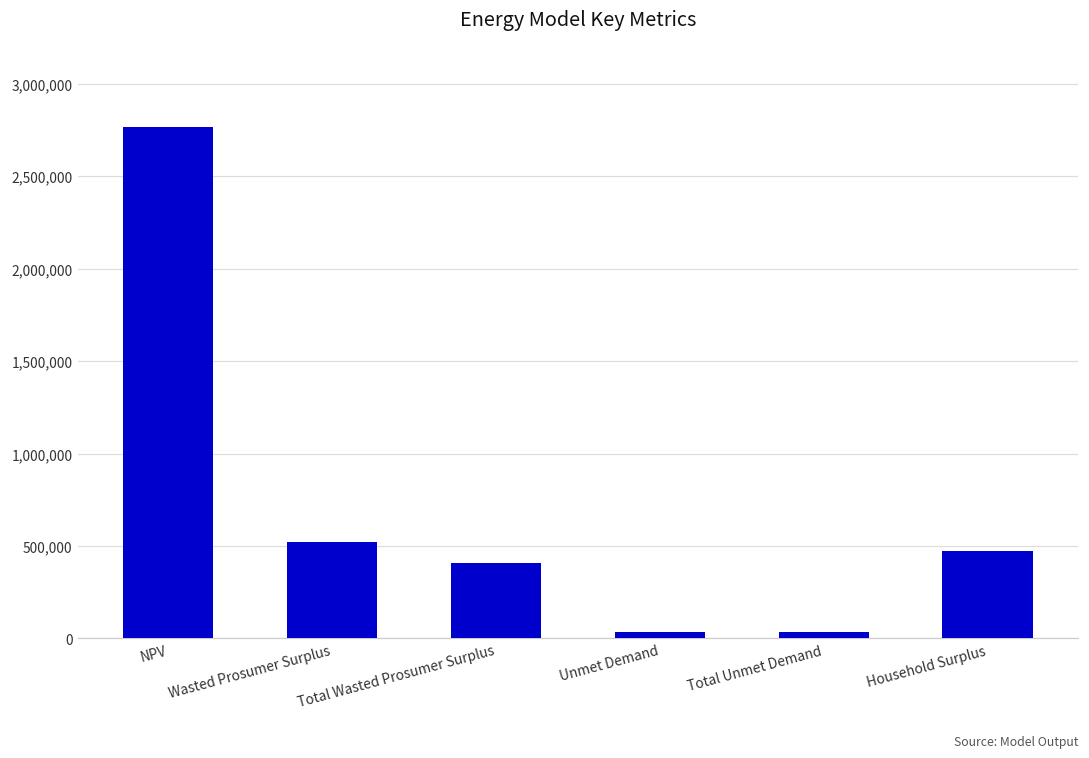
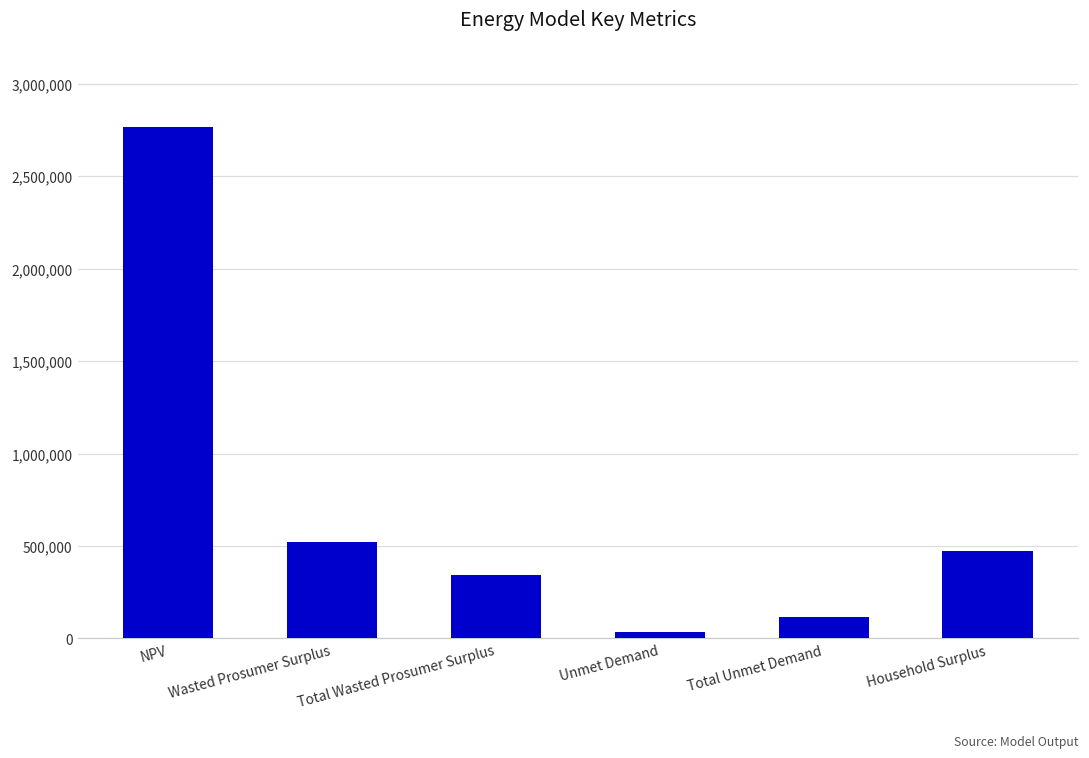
  {
    "NPV": "2,760,000",
    "Wasted Prosumer Surplus": "520,000",
-   "Total Wasted Prosumer Surplus": "410,000",
+   "Total Wasted Prosumer Surplus": "340,000",
    "Unmet Demand": "30,000",
-   "Total Unmet Demand": "30,000",
+   "Total Unmet Demand": "120,000",
    "Household Surplus": "470,000"
  }
